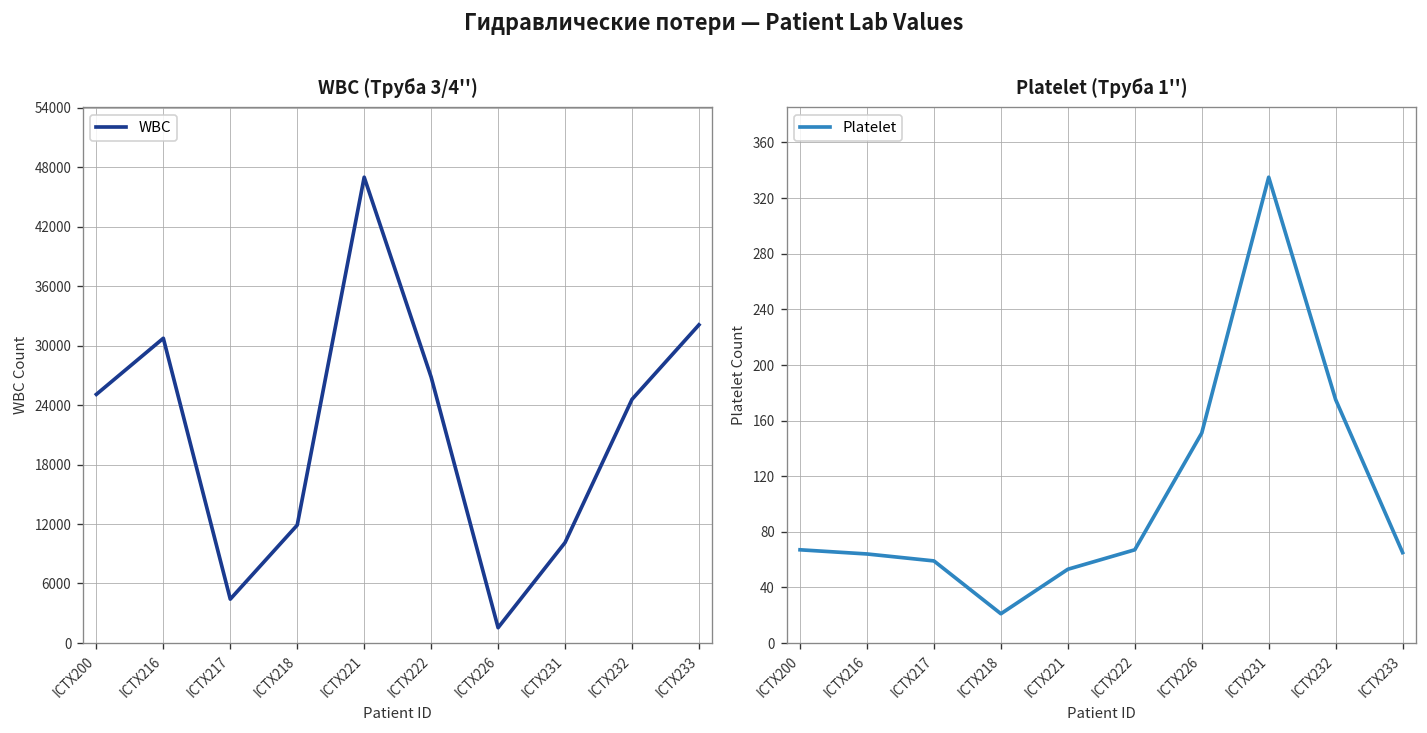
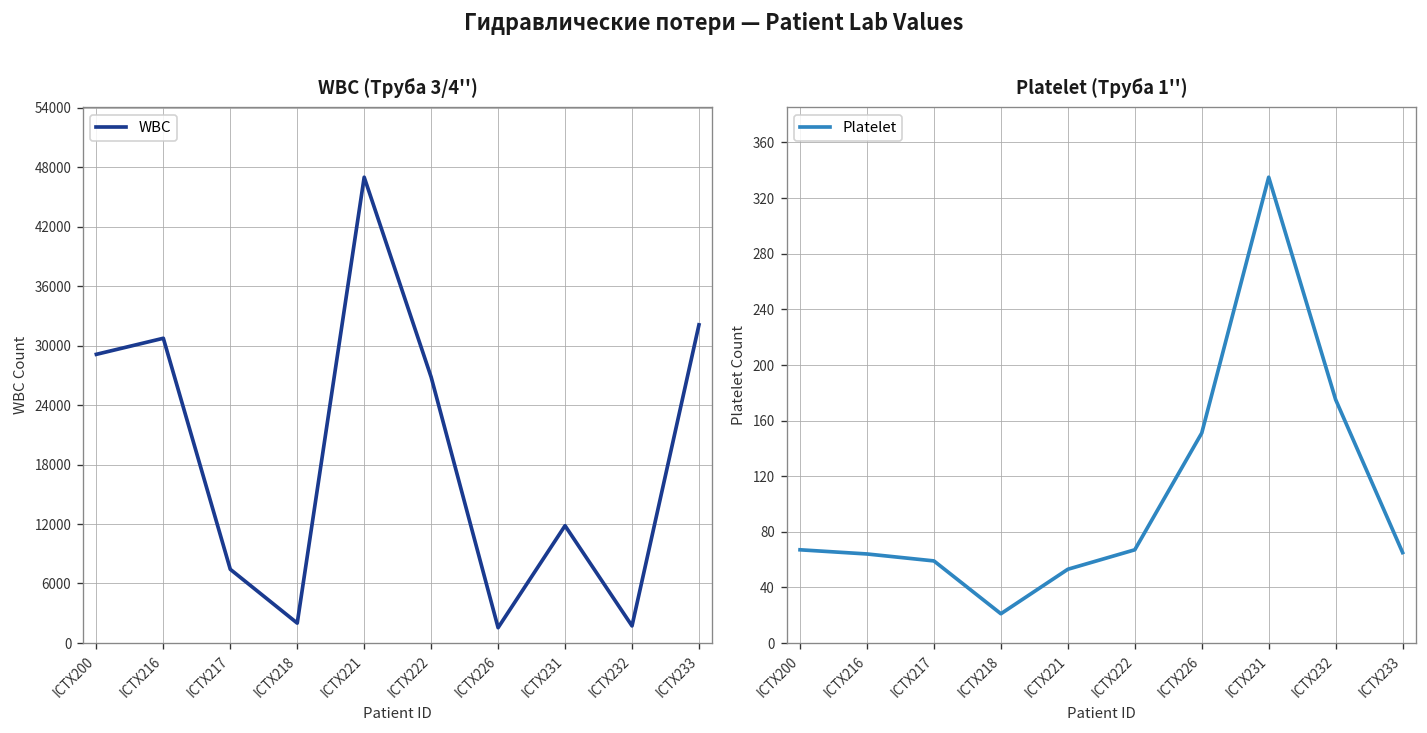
  {
    "WBC (Труба 3/4'')": {
-     "ICTX200": 25000,
+     "ICTX200": 29000,
      "ICTX216": 31000,
-     "ICTX217": 4000,
-     "ICTX218": 12000,
+     "ICTX217": 7000,
+     "ICTX218": 2000,
      "ICTX221": 47000,
      "ICTX222": 27000,
      "ICTX226": 2000,
-     "ICTX231": 10000,
-     "ICTX232": 25000,
+     "ICTX231": 12000,
+     "ICTX232": 2000,
      "ICTX233": 32000
    },
    "Platelet (Труба 1'')": {
      "ICTX200": 67,
      "ICTX216": 64,
      "ICTX217": 59,
      "ICTX218": 21,
      "ICTX221": 53,
      "ICTX222": 67,
      "ICTX226": 151,
      "ICTX231": 335,
      "ICTX232": 175,
      "ICTX233": 65
    }
  }
